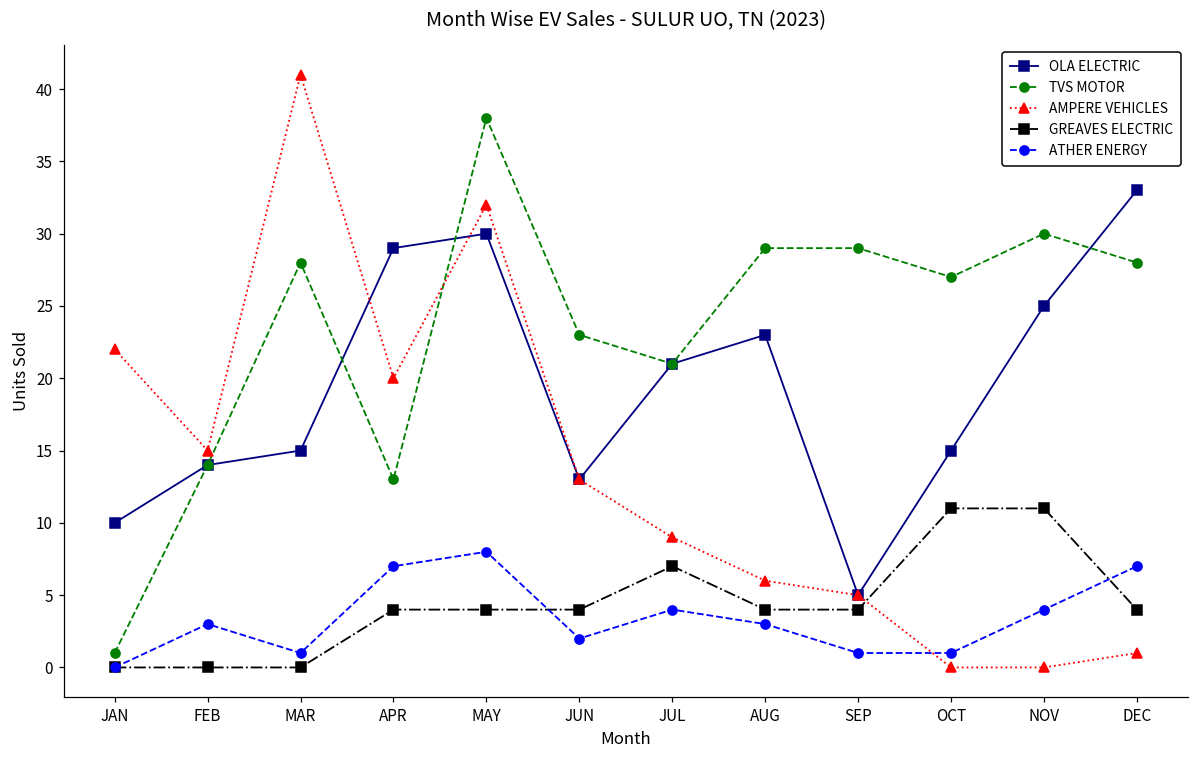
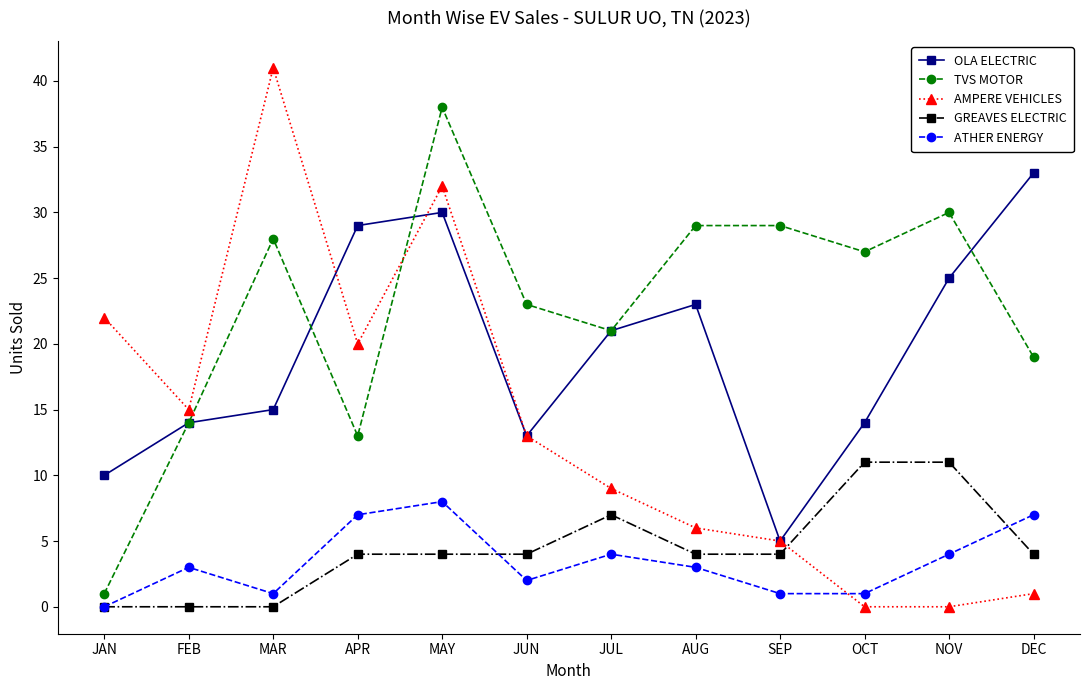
  {
    "OLA ELECTRIC": {
      "JAN": 10,
      "MAR": 15,
      "APR": 29,
      "MAY": 30,
      "AUG": 23,
-     "OCT": 15,
+     "OCT": 14,
      "NOV": 25,
      "DEC": 33
    },
    "TVS MOTOR": {
      "JAN": 1,
      "MAR": 28,
      "APR": 13,
      "MAY": 38,
      "JUN": 23,
      "AUG": 29,
      "SEP": 29,
      "OCT": 27,
      "NOV": 30,
-     "DEC": 28
+     "DEC": 19
    },
    "AMPERE VEHICLES": {
      "JAN": 22,
      "FEB": 15,
      "MAR": 41,
      "APR": 20,
      "MAY": 32,
      "JUL": 9,
      "AUG": 6,
      "OCT": 0,
      "NOV": 0,
      "DEC": 1
    },
    "GREAVES ELECTRIC": {
      "FEB": 0,
      "MAR": 0,
      "APR": 4,
      "MAY": 4,
      "JUN": 4,
      "JUL": 7,
      "AUG": 4,
      "SEP": 4,
      "OCT": 11,
      "NOV": 11,
      "DEC": 4
    },
    "ATHER ENERGY": {
      "FEB": 3,
      "MAR": 1,
      "APR": 7,
      "MAY": 8,
      "JUN": 2,
      "JUL": 4,
      "AUG": 3,
      "SEP": 1,
      "OCT": 1,
      "NOV": 4,
      "DEC": 7
    }
  }
